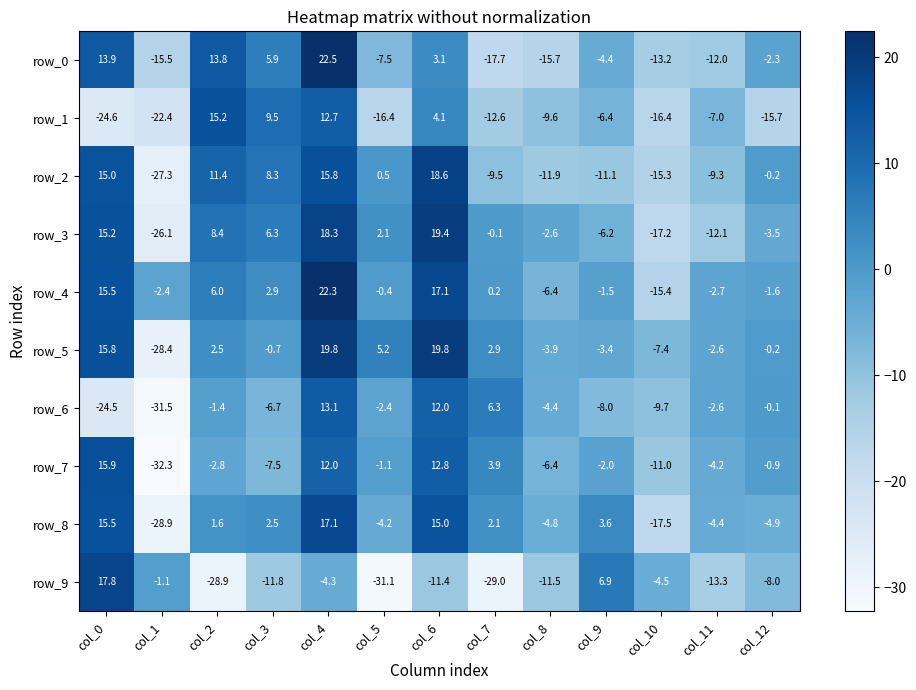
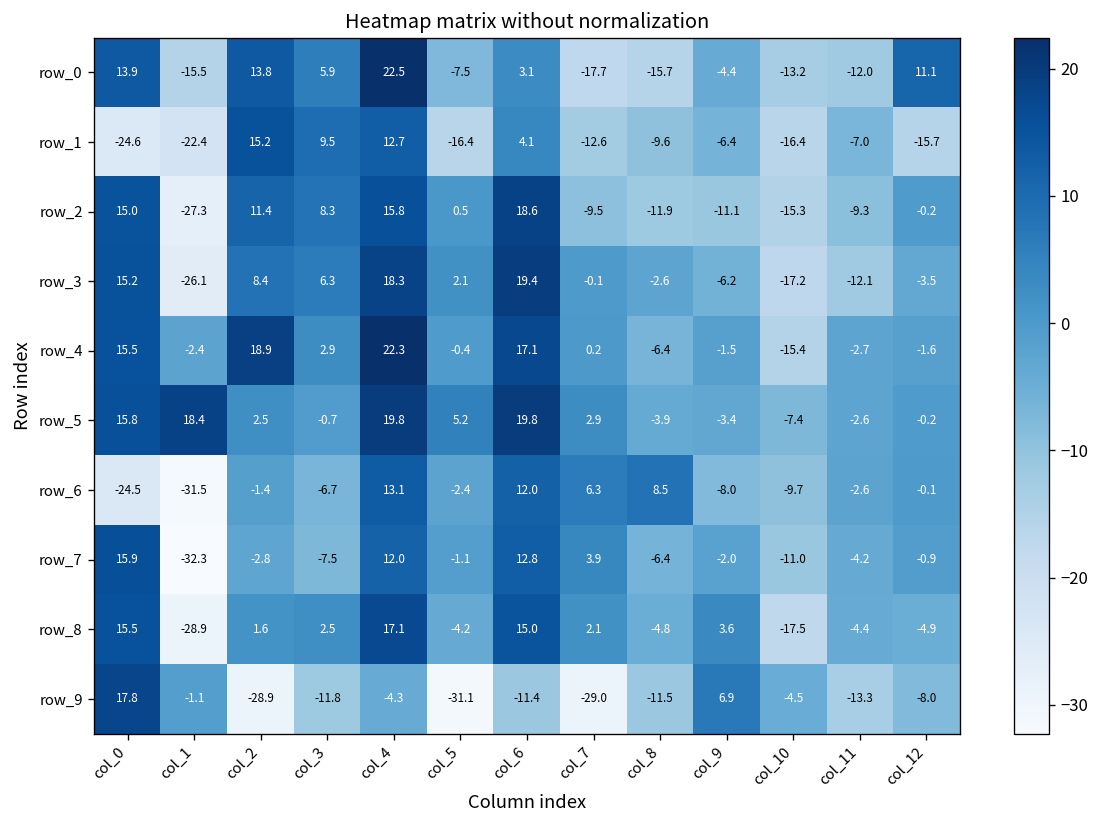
  {
    "row_0": {
      "col_0": 13.9,
      "col_1": -15.5,
      "col_2": 13.8,
      "col_3": 5.9,
      "col_4": 22.5,
      "col_5": -7.5,
      "col_6": 3.1,
      "col_7": -17.7,
      "col_8": -15.7,
      "col_9": -4.4,
      "col_10": -13.2,
      "col_11": -12.0,
-     "col_12": -2.3
+     "col_12": 11.1
    },
    "row_1": {
      "col_0": -24.6,
      "col_1": -22.4,
      "col_2": 15.2,
      "col_3": 9.5,
      "col_4": 12.7,
      "col_5": -16.4,
      "col_6": 4.1,
      "col_7": -12.6,
      "col_8": -9.6,
      "col_9": -6.4,
      "col_10": -16.4,
      "col_11": -7.0,
      "col_12": -15.7
    },
    "row_2": {
      "col_0": 15.0,
      "col_1": -27.3,
      "col_2": 11.4,
      "col_3": 8.3,
      "col_4": 15.8,
      "col_5": 0.5,
      "col_6": 18.6,
      "col_7": -9.5,
      "col_8": -11.9,
      "col_9": -11.1,
      "col_10": -15.3,
      "col_11": -9.3,
      "col_12": -0.2
    },
    "row_3": {
      "col_0": 15.2,
      "col_1": -26.1,
      "col_2": 8.4,
      "col_3": 6.3,
      "col_4": 18.3,
      "col_5": 2.1,
      "col_6": 19.4,
      "col_7": -0.1,
      "col_8": -2.6,
      "col_9": -6.2,
      "col_10": -17.2,
      "col_11": -12.1,
      "col_12": -3.5
    },
    "row_4": {
      "col_0": 15.5,
      "col_1": -2.4,
-     "col_2": 6.0,
+     "col_2": 18.9,
      "col_3": 2.9,
      "col_4": 22.3,
      "col_5": -0.4,
      "col_6": 17.1,
      "col_7": 0.2,
      "col_8": -6.4,
      "col_9": -1.5,
      "col_10": -15.4,
      "col_11": -2.7,
      "col_12": -1.6
    },
    "row_5": {
      "col_0": 15.8,
-     "col_1": -28.4,
+     "col_1": 18.4,
      "col_2": 2.5,
      "col_3": -0.7,
      "col_4": 19.8,
      "col_5": 5.2,
      "col_6": 19.8,
      "col_7": 2.9,
      "col_8": -3.9,
      "col_9": -3.4,
      "col_10": -7.4,
      "col_11": -2.6,
      "col_12": -0.2
    },
    "row_6": {
      "col_0": -24.5,
      "col_1": -31.5,
      "col_2": -1.4,
      "col_3": -6.7,
      "col_4": 13.1,
      "col_5": -2.4,
      "col_6": 12.0,
      "col_7": 6.3,
-     "col_8": -4.4,
+     "col_8": 8.5,
      "col_9": -8.0,
      "col_10": -9.7,
      "col_11": -2.6,
      "col_12": -0.1
    },
    "row_7": {
      "col_0": 15.9,
      "col_1": -32.3,
      "col_2": -2.8,
      "col_3": -7.5,
      "col_4": 12.0,
      "col_5": -1.1,
      "col_6": 12.8,
      "col_7": 3.9,
      "col_8": -6.4,
      "col_9": -2.0,
      "col_10": -11.0,
      "col_11": -4.2,
      "col_12": -0.9
    },
    "row_8": {
      "col_0": 15.5,
      "col_1": -28.9,
      "col_2": 1.6,
      "col_3": 2.5,
      "col_4": 17.1,
      "col_5": -4.2,
      "col_6": 15.0,
      "col_7": 2.1,
      "col_8": -4.8,
      "col_9": 3.6,
      "col_10": -17.5,
      "col_11": -4.4,
      "col_12": -4.9
    },
    "row_9": {
      "col_0": 17.8,
      "col_1": -1.1,
      "col_2": -28.9,
      "col_3": -11.8,
      "col_4": -4.3,
      "col_5": -31.1,
      "col_6": -11.4,
      "col_7": -29.0,
      "col_8": -11.5,
      "col_9": 6.9,
      "col_10": -4.5,
      "col_11": -13.3,
      "col_12": -8.0
    }
  }
